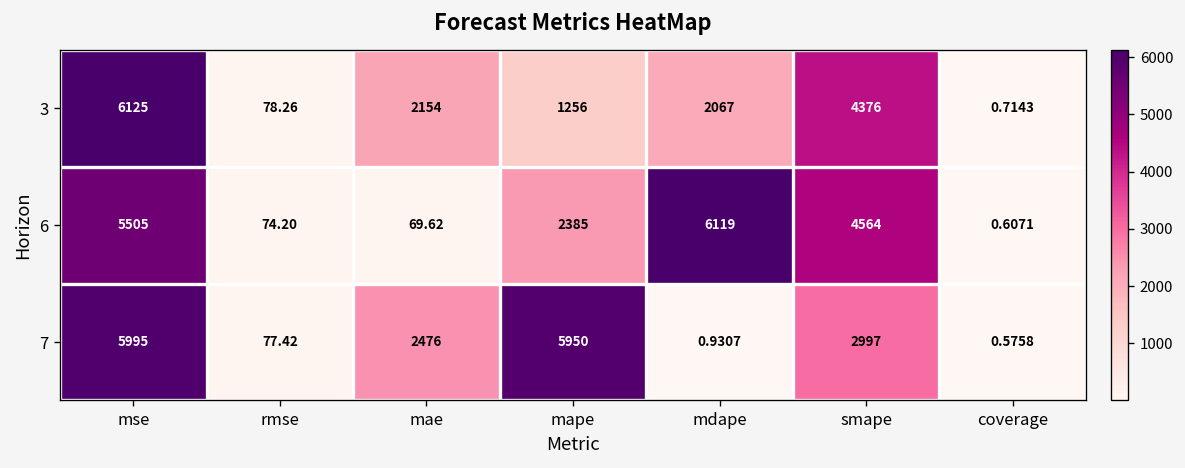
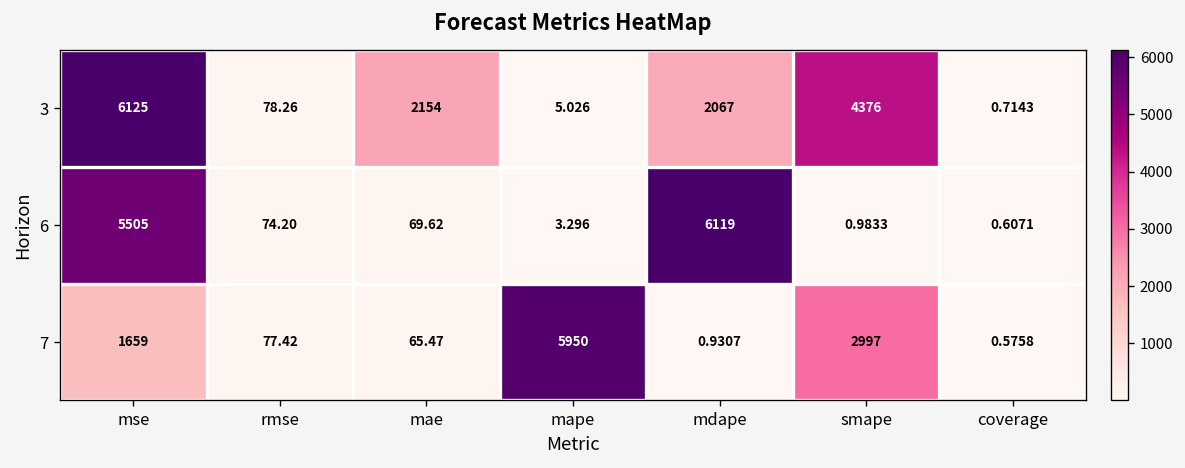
  {
    "3": {
      "mse": 6125,
      "rmse": 78.26,
      "mae": 2154,
-     "mape": 1256,
+     "mape": 5.026,
      "mdape": 2067,
      "smape": 4376,
      "coverage": 0.7143
    },
    "6": {
      "mse": 5505,
      "rmse": 74.20,
      "mae": 69.62,
-     "mape": 2385,
+     "mape": 3.296,
      "mdape": 6119,
-     "smape": 4564,
+     "smape": 0.9833,
      "coverage": 0.6071
    },
    "7": {
-     "mse": 5995,
+     "mse": 1659,
      "rmse": 77.42,
-     "mae": 2476,
+     "mae": 65.47,
      "mape": 5950,
      "mdape": 0.9307,
      "smape": 2997,
      "coverage": 0.5758
    }
  }
